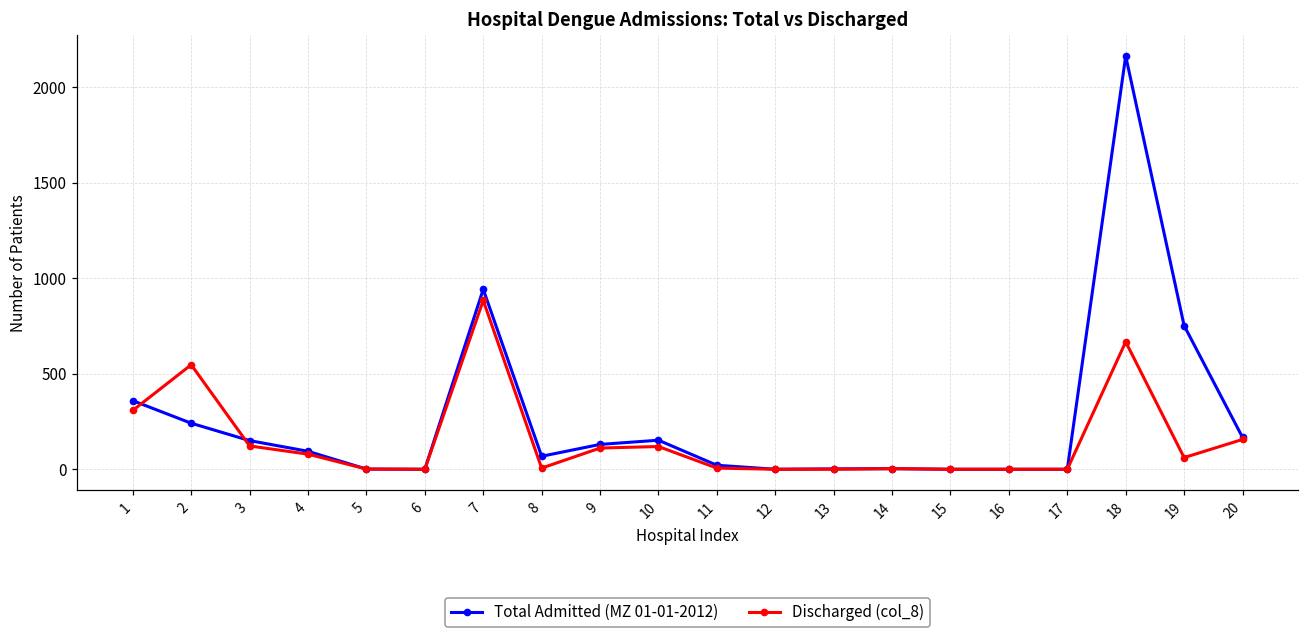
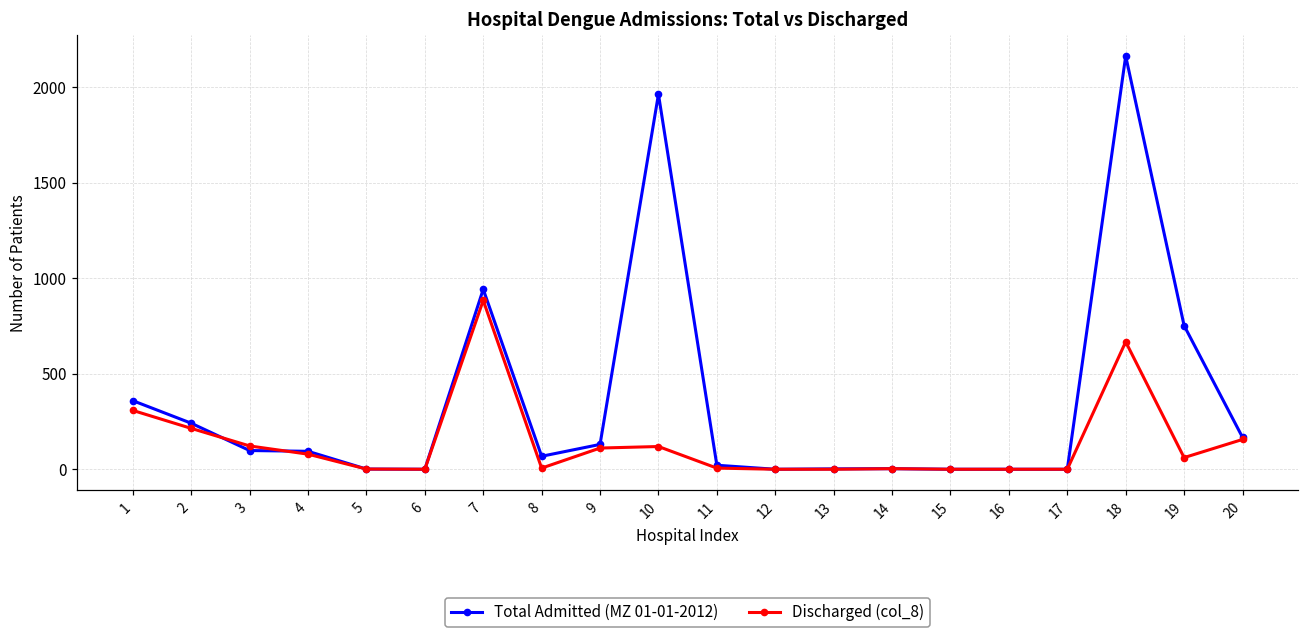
  {
    "Total Admitted (MZ 01-01-2012)": {
      "1": 360,
      "2": 240,
-     "3": 150,
+     "3": 100,
      "4": 90,
      "7": 940,
      "8": 70,
      "9": 130,
-     "10": 150,
+     "10": 1960,
      "11": 20,
      "18": 2160,
      "19": 750
    },
    "Discharged (col_8)": {
      "1": 310,
-     "2": 550,
+     "2": 210,
      "3": 120,
      "4": 80,
      "7": 880,
      "8": 10,
      "9": 110,
      "10": 120,
      "11": 10,
      "18": 670,
      "19": 60
    }
  }
